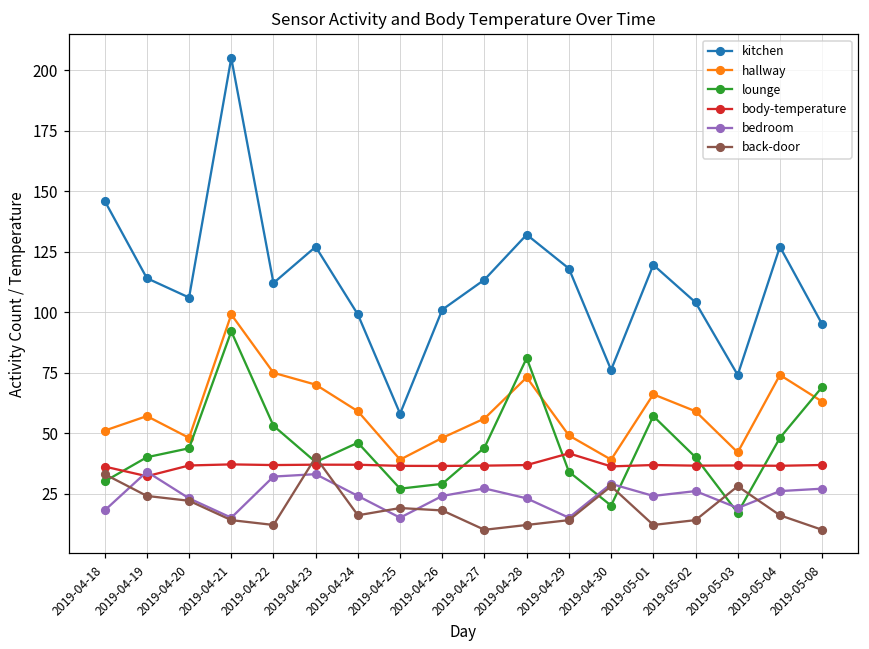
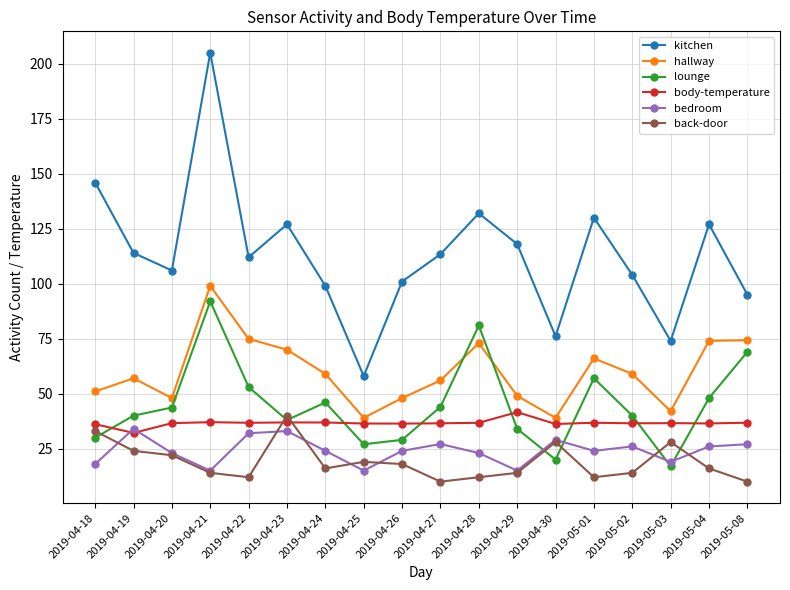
  {
    "kitchen": {
      "2019-04-18": 146,
      "2019-04-19": 114,
      "2019-04-20": 106,
      "2019-04-21": 205,
      "2019-04-22": 112,
      "2019-04-23": 127,
      "2019-04-24": 99,
      "2019-04-25": 58,
      "2019-04-26": 101,
      "2019-04-27": 113,
      "2019-04-28": 132,
      "2019-04-29": 118,
      "2019-04-30": 76,
-     "2019-05-01": 120,
+     "2019-05-01": 130,
      "2019-05-02": 104,
      "2019-05-03": 74,
      "2019-05-04": 127,
      "2019-05-08": 95
    },
    "hallway": {
      "2019-04-18": 51,
      "2019-04-19": 57,
      "2019-04-20": 48,
      "2019-04-21": 99,
      "2019-04-22": 75,
      "2019-04-23": 70,
      "2019-04-24": 59,
      "2019-04-25": 39,
      "2019-04-26": 48,
      "2019-04-27": 56,
      "2019-04-28": 73,
      "2019-04-29": 49,
      "2019-04-30": 39,
      "2019-05-01": 66,
      "2019-05-02": 59,
      "2019-05-03": 42,
      "2019-05-04": 74,
-     "2019-05-08": 63
+     "2019-05-08": 74
    },
    "lounge": {
      "2019-04-18": 30,
      "2019-04-19": 40,
      "2019-04-20": 44,
      "2019-04-21": 92,
      "2019-04-22": 53,
      "2019-04-24": 46,
      "2019-04-25": 27,
      "2019-04-26": 29,
      "2019-04-27": 44,
      "2019-04-28": 81,
      "2019-04-29": 34,
      "2019-04-30": 20,
      "2019-05-01": 57,
      "2019-05-02": 40,
      "2019-05-03": 17,
      "2019-05-04": 48,
      "2019-05-08": 69
    },
    "body-temperature": {
      "2019-04-18": 36,
      "2019-04-19": 32,
      "2019-04-20": 37,
      "2019-04-21": 37,
      "2019-04-22": 37,
      "2019-04-24": 37,
      "2019-04-25": 36,
      "2019-04-26": 36,
      "2019-04-27": 37,
      "2019-04-28": 37,
      "2019-04-29": 42,
      "2019-04-30": 36,
      "2019-05-01": 37,
      "2019-05-02": 37,
      "2019-05-03": 37,
      "2019-05-04": 36,
      "2019-05-08": 37
    },
    "bedroom": {
      "2019-04-18": 18,
      "2019-04-19": 34,
      "2019-04-22": 32,
      "2019-04-23": 33,
      "2019-04-24": 24,
      "2019-04-25": 15,
      "2019-04-26": 24,
      "2019-04-27": 27,
      "2019-04-28": 23,
      "2019-05-01": 24,
      "2019-05-02": 26,
      "2019-05-03": 19,
      "2019-05-04": 26,
      "2019-05-08": 27
    },
    "back-door": {
      "2019-04-18": 33,
      "2019-04-19": 24,
      "2019-04-22": 12,
      "2019-04-23": 40,
      "2019-04-24": 16,
      "2019-04-25": 19,
      "2019-04-26": 18,
      "2019-04-27": 10,
      "2019-04-28": 12,
      "2019-05-01": 12,
      "2019-05-02": 14,
      "2019-05-03": 28,
      "2019-05-04": 16,
      "2019-05-08": 10
    }
  }
